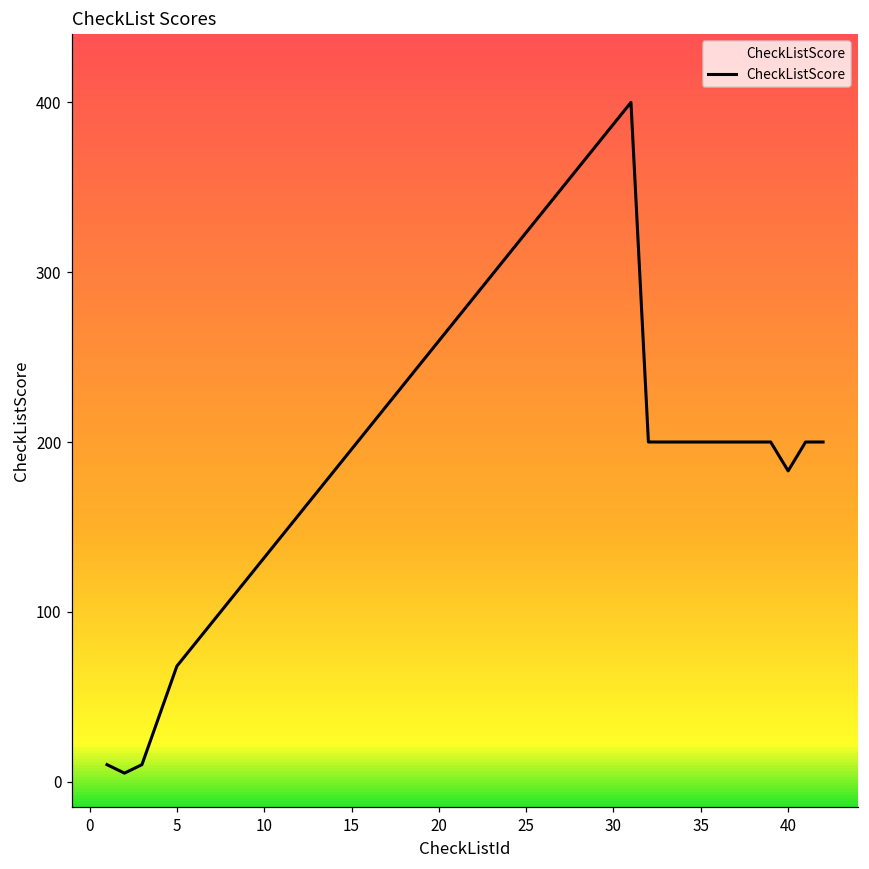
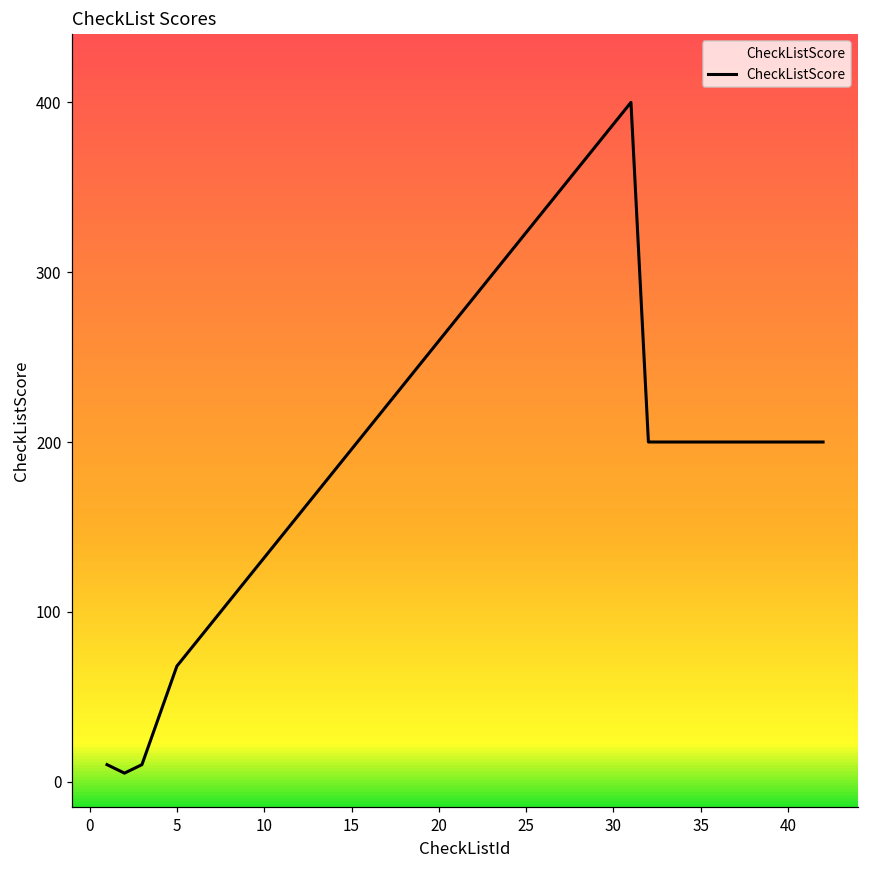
  {
    "5": 68,
    "35": 200,
-   "40": 183
+   "40": 200
  }
